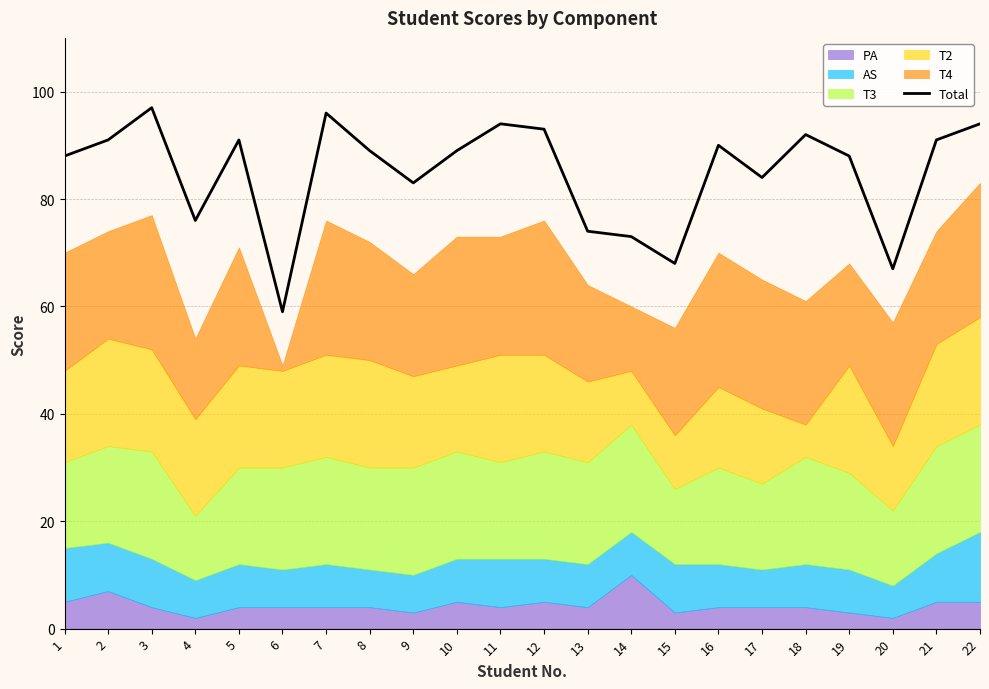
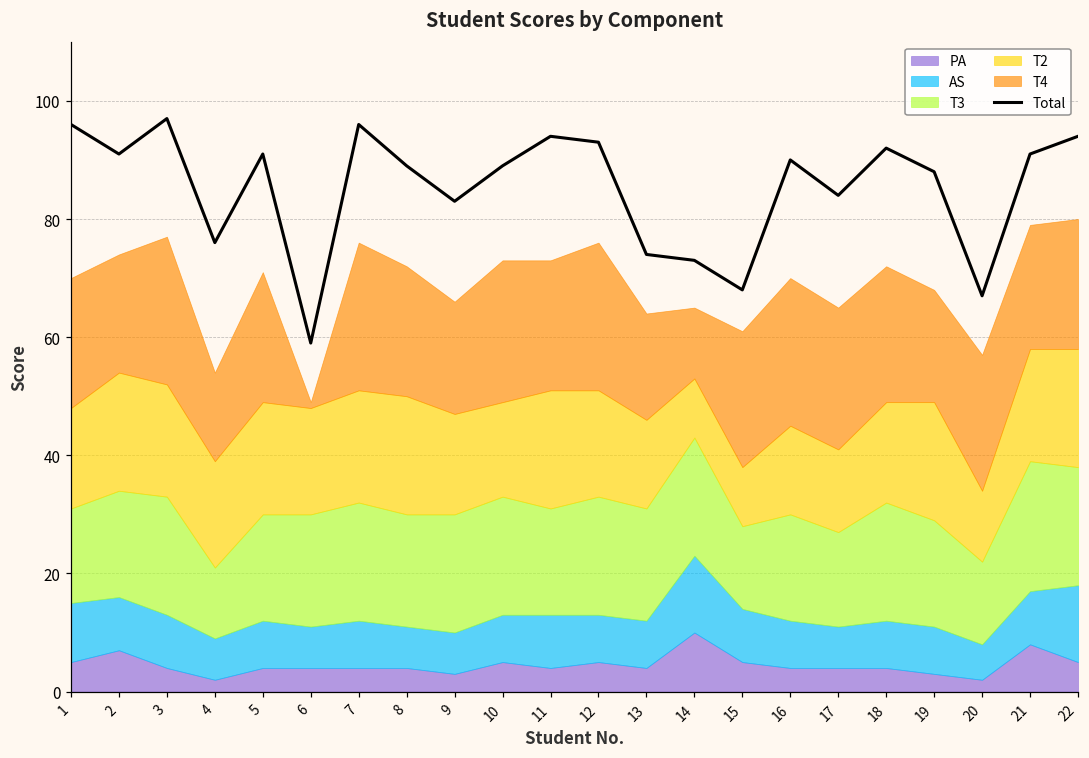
  {
    "Total": {
-     "1": 88,
+     "1": 96,
      "2": 91,
      "3": 97,
      "4": 76,
      "5": 91,
      "6": 59,
      "7": 96,
      "8": 89,
      "9": 83,
      "10": 89,
      "11": 94,
      "12": 93,
      "13": 74,
      "14": 73,
      "15": 68,
      "16": 90,
      "17": 84,
      "18": 92,
      "19": 88,
      "20": 67,
      "21": 91,
      "22": 94
    },
    "PA": {
      "1": 5,
      "2": 7,
      "3": 4,
      "4": 2,
      "5": 4,
      "6": 4,
      "7": 4,
      "8": 4,
      "9": 3,
      "10": 5,
      "11": 4,
      "12": 5,
      "13": 4,
      "14": 10,
-     "15": 3,
+     "15": 5,
      "16": 4,
      "17": 4,
      "18": 4,
      "19": 3,
      "20": 2,
-     "21": 5,
+     "21": 8,
      "22": 5
    },
    "AS": {
      "1": 10,
      "2": 9,
      "3": 9,
      "4": 7,
      "5": 8,
      "6": 7,
      "7": 8,
      "8": 7,
      "9": 7,
      "10": 8,
      "11": 9,
      "12": 8,
      "13": 8,
-     "14": 8,
+     "14": 13,
      "15": 9,
      "16": 8,
      "17": 7,
      "18": 8,
      "19": 8,
      "20": 6,
      "21": 9,
      "22": 13
    },
    "T3": {
      "1": 16,
      "2": 18,
      "3": 20,
      "4": 12,
      "5": 18,
      "6": 19,
      "7": 20,
      "8": 19,
      "9": 20,
      "10": 20,
      "11": 18,
      "12": 20,
      "13": 19,
      "14": 20,
      "15": 14,
      "16": 18,
      "17": 16,
      "18": 20,
      "19": 18,
      "20": 14,
-     "21": 20,
+     "21": 22,
      "22": 20
    },
    "T2": {
      "1": 17,
      "2": 20,
      "3": 19,
      "4": 18,
      "5": 19,
      "6": 18,
      "7": 19,
      "8": 20,
      "9": 17,
      "10": 16,
      "11": 20,
      "12": 18,
      "13": 15,
      "14": 10,
      "15": 10,
      "16": 15,
      "17": 14,
-     "18": 6,
+     "18": 17,
      "19": 20,
      "20": 12,
      "21": 19,
      "22": 20
    },
    "T4": {
      "1": 22,
      "2": 20,
      "3": 25,
      "4": 15,
      "5": 22,
      "6": 1,
      "7": 25,
      "8": 22,
      "9": 19,
      "10": 24,
      "11": 22,
      "12": 25,
      "13": 18,
      "14": 12,
-     "15": 20,
+     "15": 23,
      "16": 25,
      "17": 24,
      "18": 23,
      "19": 19,
      "20": 23,
      "21": 21,
-     "22": 25
+     "22": 22
    }
  }
